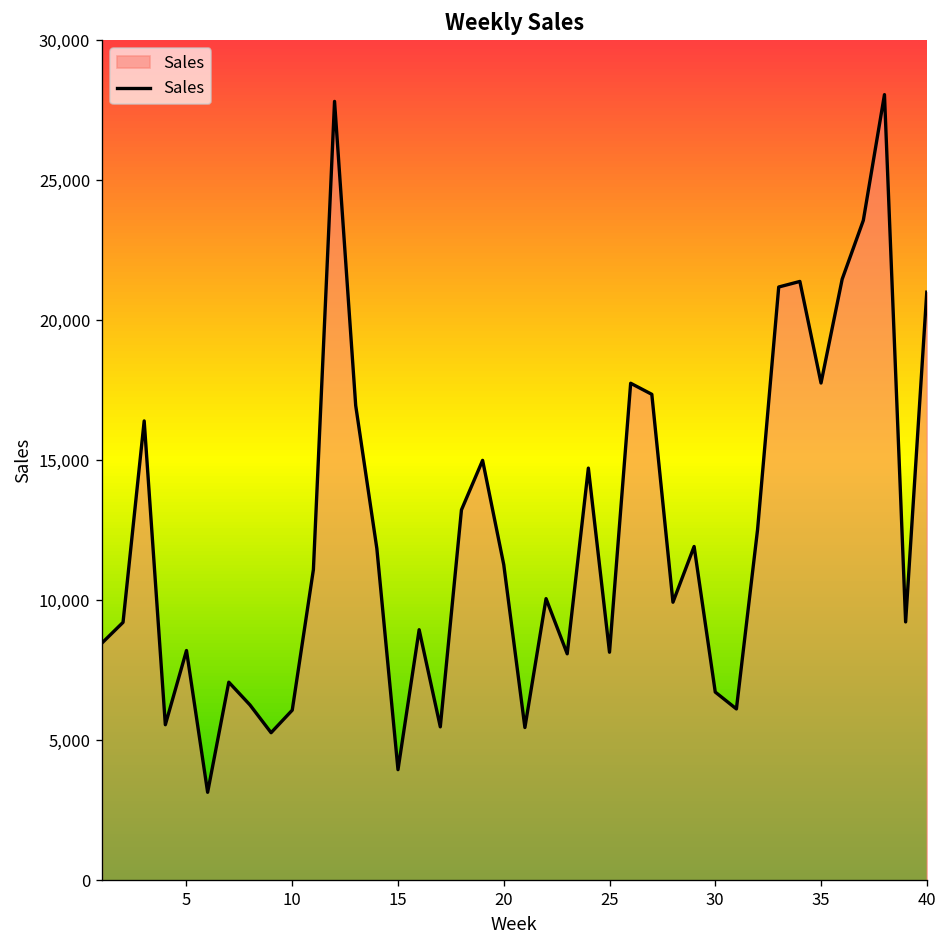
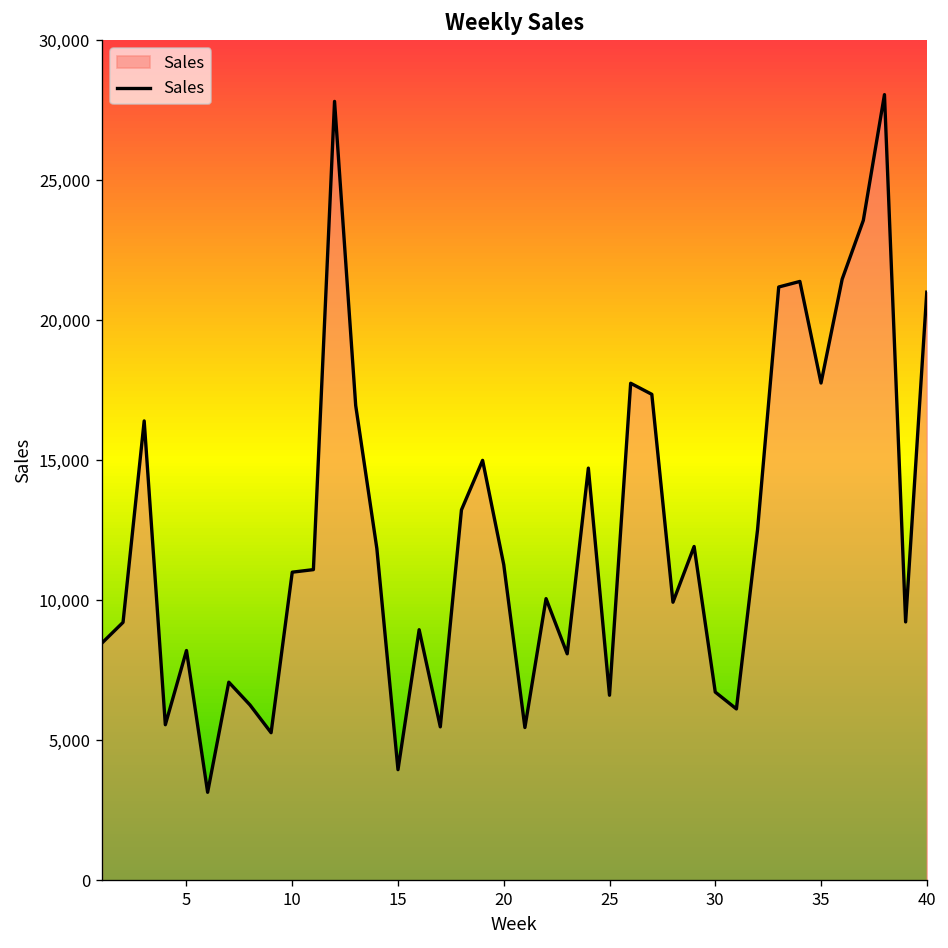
  {
    "5": "8,200",
-   "10": "6,100",
+   "10": "11,000",
    "15": "4,000",
    "20": "11,300",
-   "25": "8,100",
+   "25": "6,600",
    "30": "6,700",
    "35": "17,800",
    "40": "21,000"
  }
